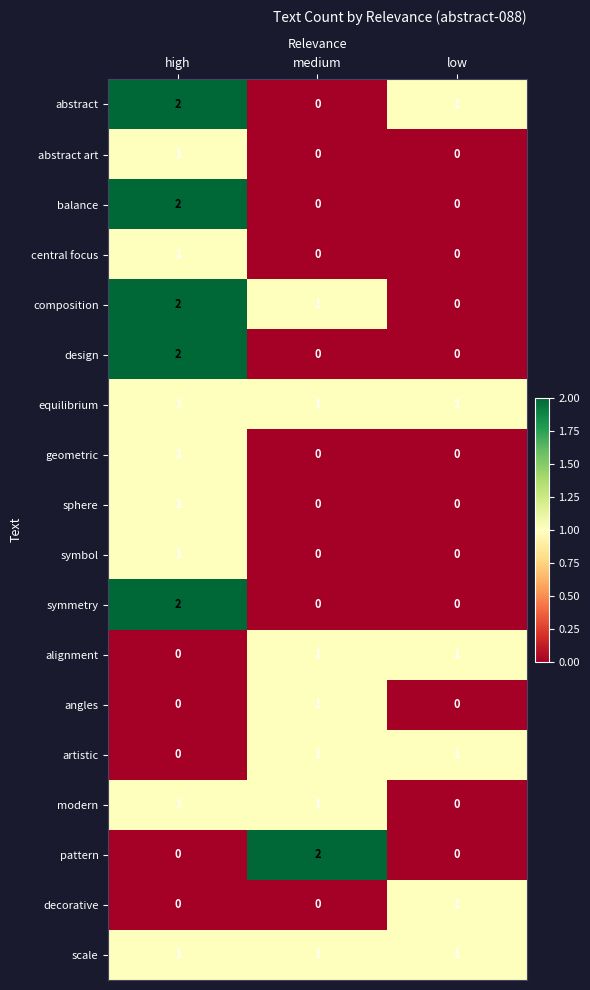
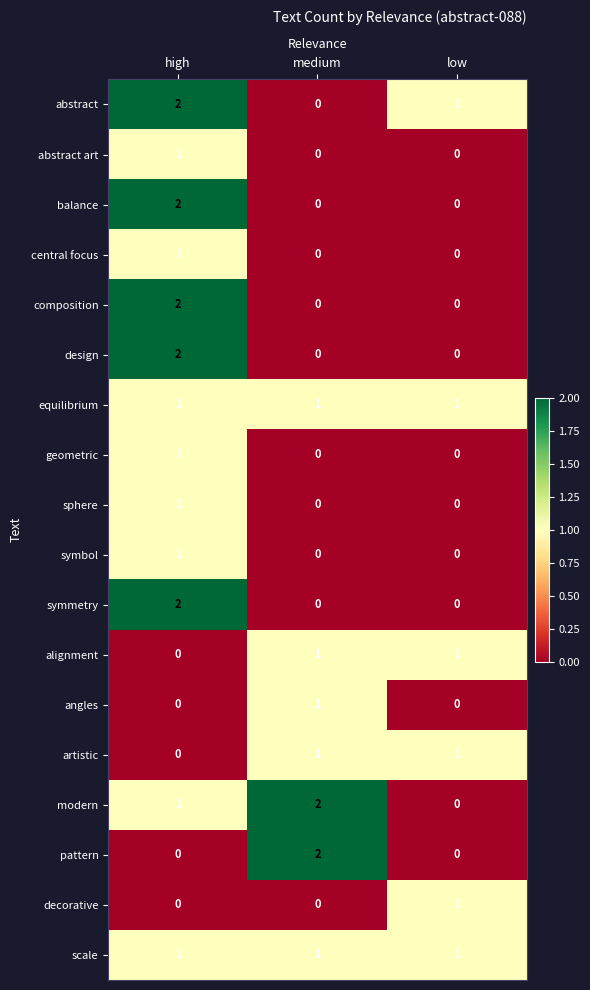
  {
    "abstract": {
      "high": 2,
      "medium": 0,
      "low": 1
    },
    "abstract art": {
      "high": 1,
      "medium": 0,
      "low": 0
    },
    "balance": {
      "high": 2,
      "medium": 0,
      "low": 0
    },
    "central focus": {
      "high": 1,
      "medium": 0,
      "low": 0
    },
    "composition": {
      "high": 2,
-     "medium": 1,
+     "medium": 0,
      "low": 0
    },
    "design": {
      "high": 2,
      "medium": 0,
      "low": 0
    },
    "equilibrium": {
      "high": 1,
      "medium": 1,
      "low": 1
    },
    "geometric": {
      "high": 1,
      "medium": 0,
      "low": 0
    },
    "sphere": {
      "high": 1,
      "medium": 0,
      "low": 0
    },
    "symbol": {
      "high": 1,
      "medium": 0,
      "low": 0
    },
    "symmetry": {
      "high": 2,
      "medium": 0,
      "low": 0
    },
    "alignment": {
      "high": 0,
      "medium": 1,
      "low": 1
    },
    "angles": {
      "high": 0,
      "medium": 1,
      "low": 0
    },
    "artistic": {
      "high": 0,
      "medium": 1,
      "low": 1
    },
    "modern": {
      "high": 1,
-     "medium": 1,
+     "medium": 2,
      "low": 0
    },
    "pattern": {
      "high": 0,
      "medium": 2,
      "low": 0
    },
    "decorative": {
      "high": 0,
      "medium": 0,
      "low": 1
    },
    "scale": {
      "high": 1,
      "medium": 1,
      "low": 1
    }
  }
